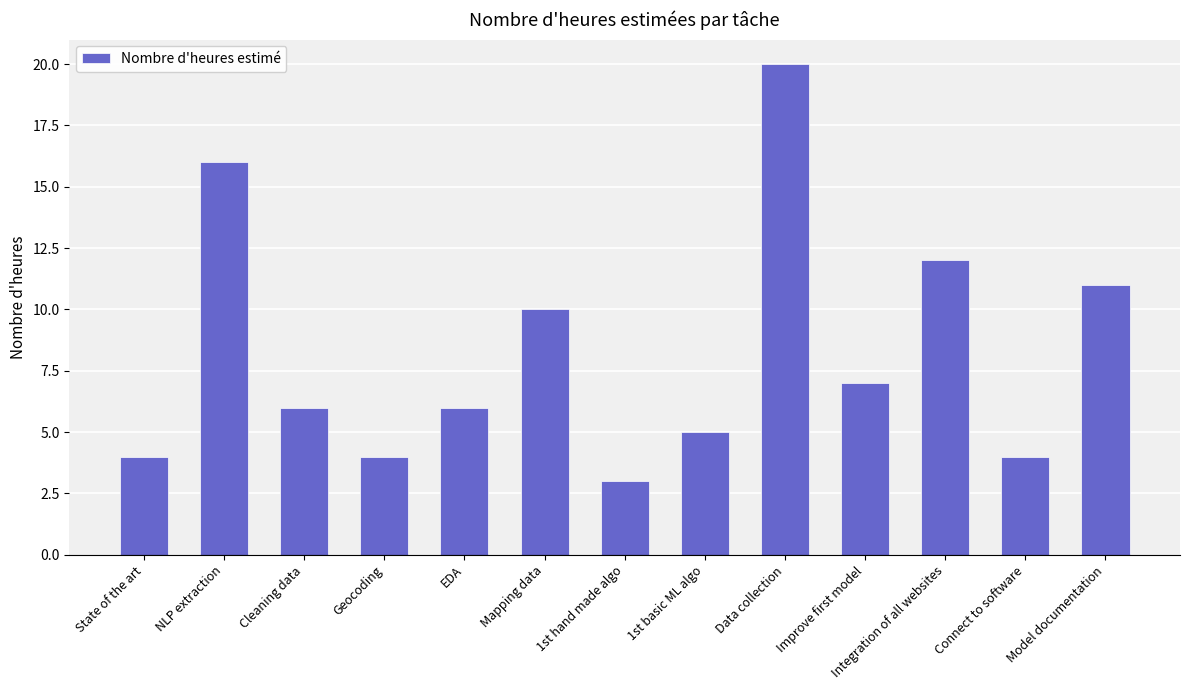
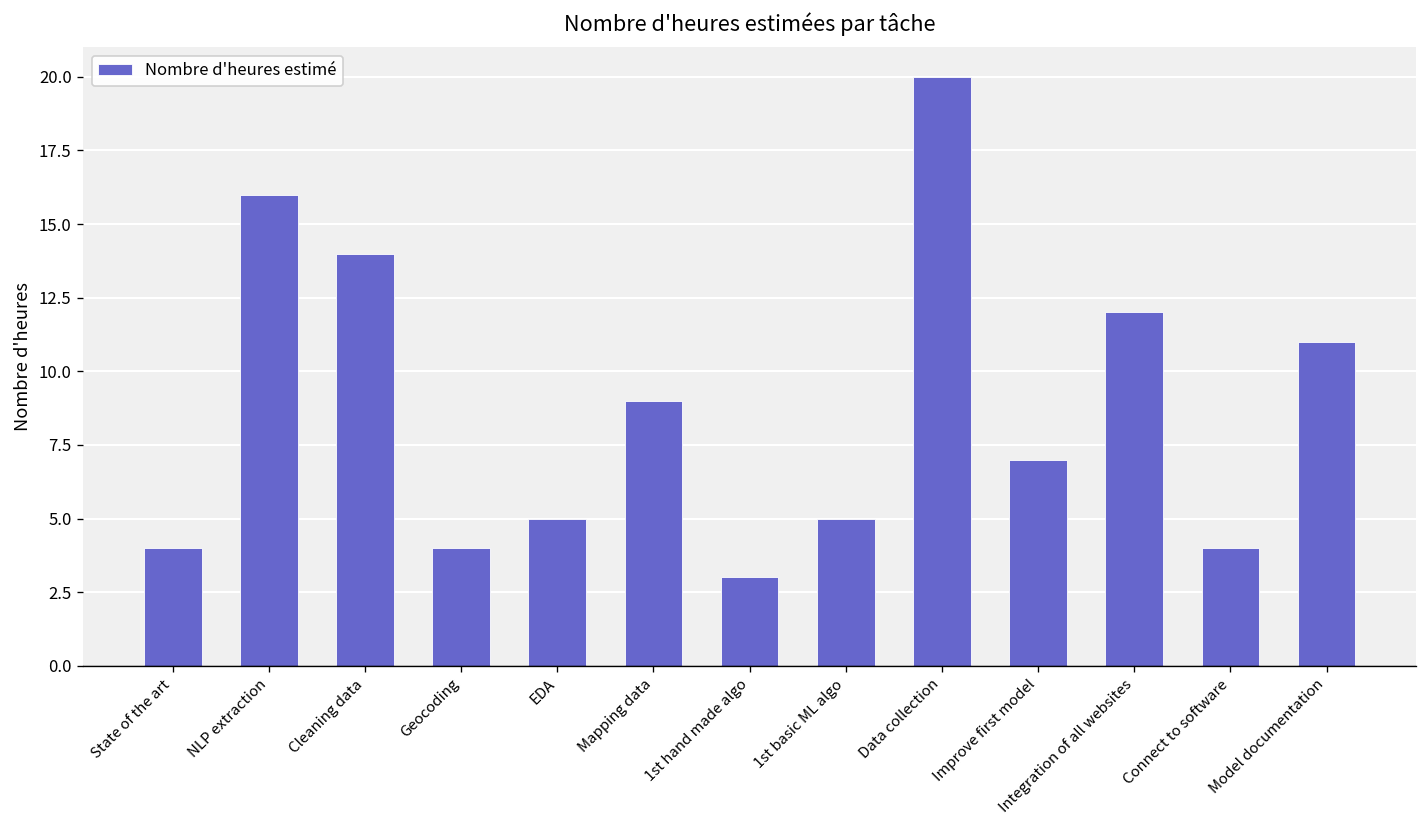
  {
    "State of the art": 4,
    "NLP extraction": 16,
-   "Cleaning data": 6,
+   "Cleaning data": 14,
    "Geocoding": 4,
-   "EDA": 6,
-   "Mapping data": 10,
+   "EDA": 5,
+   "Mapping data": 9,
    "1st hand made algo": 3,
    "1st basic ML algo": 5,
    "Data collection": 20,
    "Improve first model": 7,
    "Integration of all websites": 12,
    "Connect to software": 4,
    "Model documentation": 11
  }
